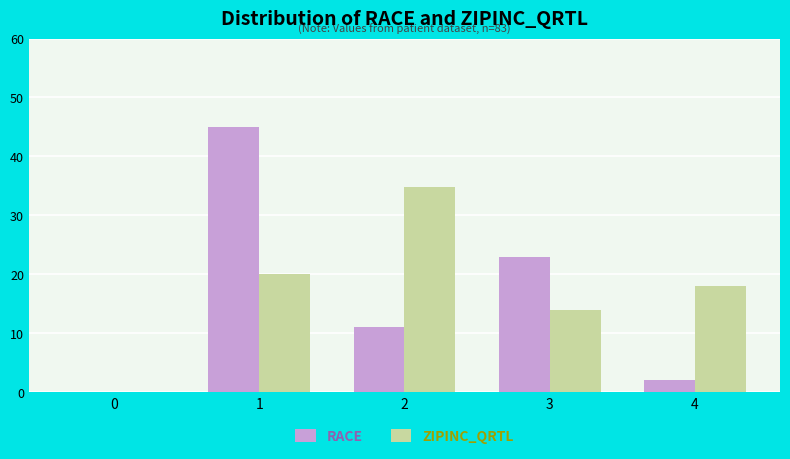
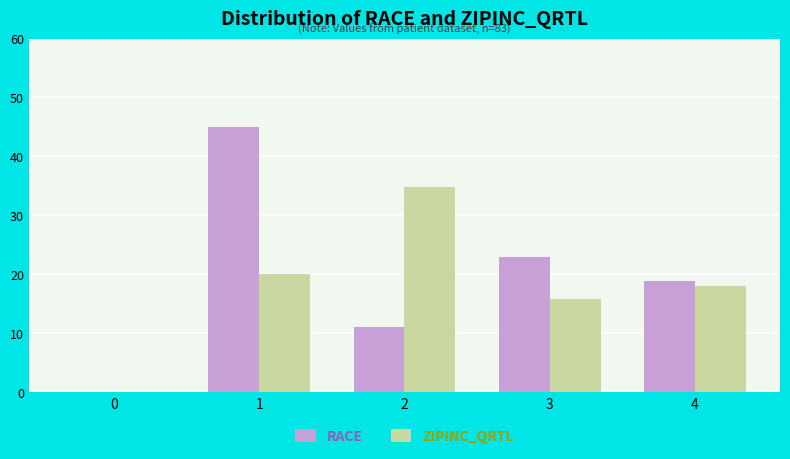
  {
    "RACE": {
      "0": 0,
      "1": 45,
      "2": 11,
      "3": 23,
-     "4": 2
+     "4": 19
    },
    "ZIPINC_QRTL": {
      "0": 0,
      "1": 20,
      "2": 35,
-     "3": 14,
+     "3": 16,
      "4": 18
    }
  }
